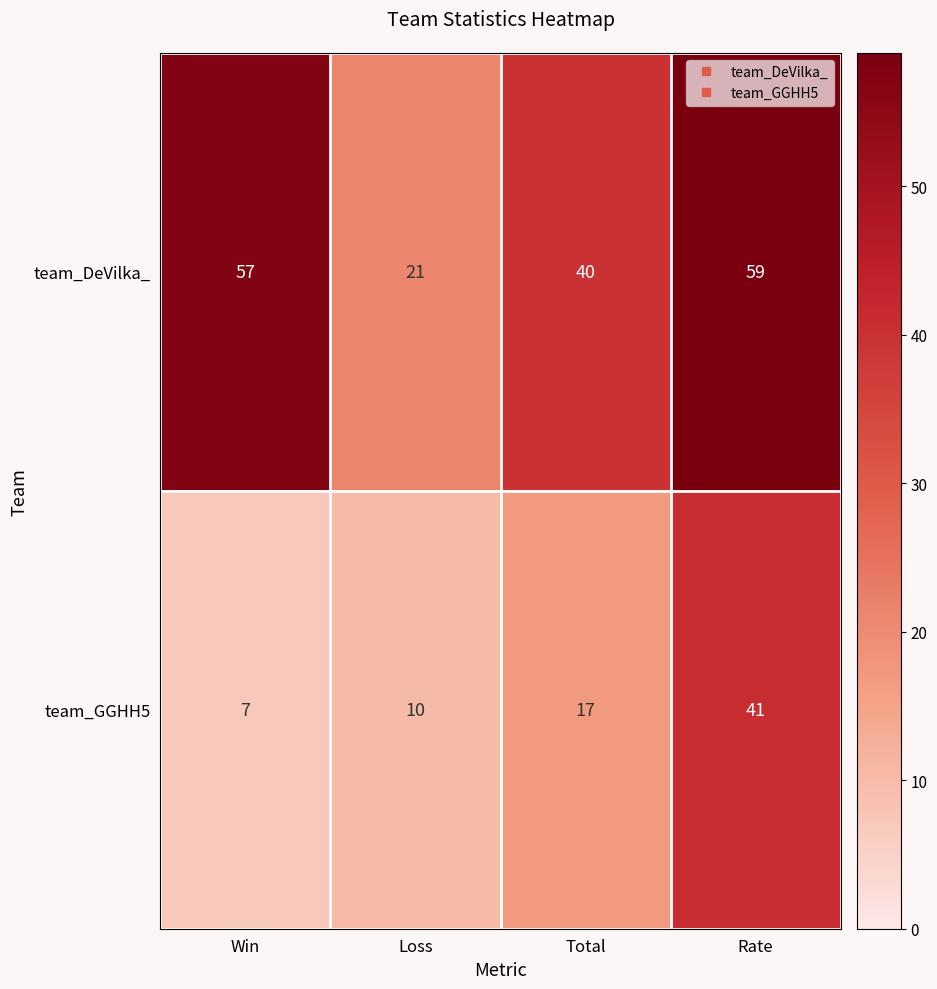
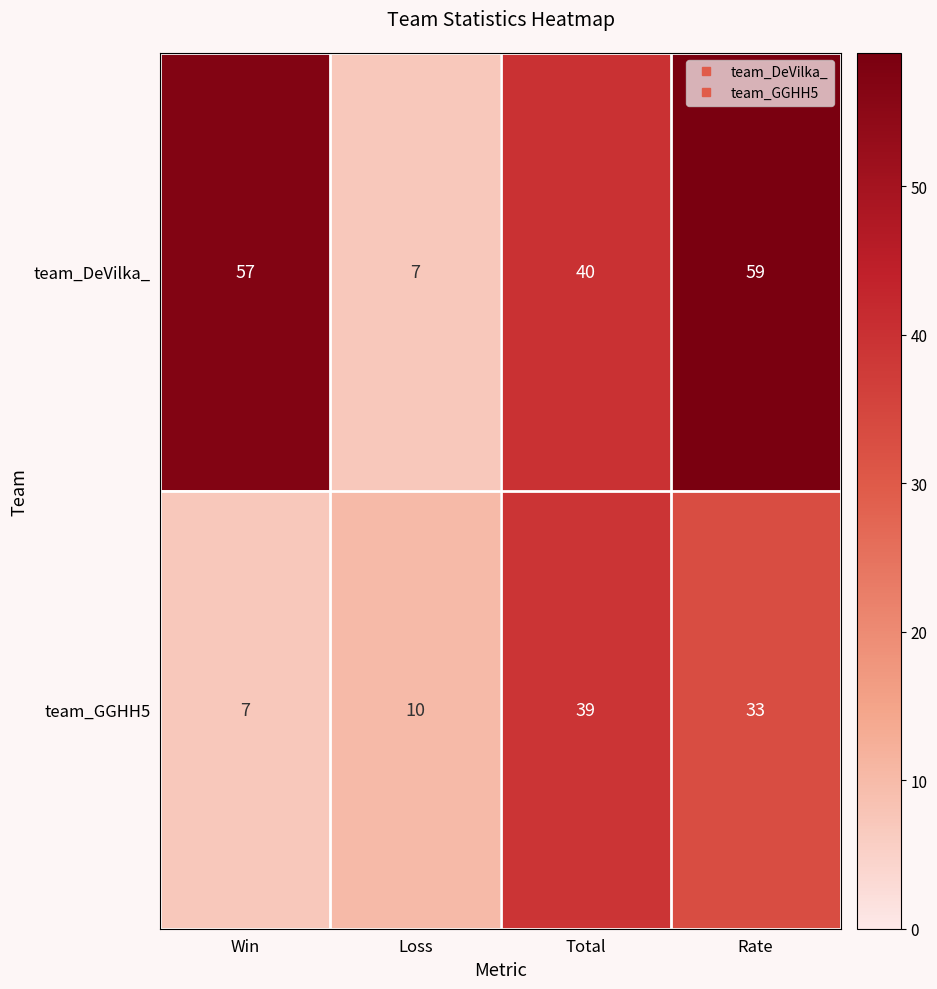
  {
    "team_DeVilka_": {
      "Win": 57,
-     "Loss": 21,
+     "Loss": 7,
      "Total": 40,
      "Rate": 59
    },
    "team_GGHH5": {
      "Win": 7,
      "Loss": 10,
-     "Total": 17,
-     "Rate": 41
+     "Total": 39,
+     "Rate": 33
    }
  }
